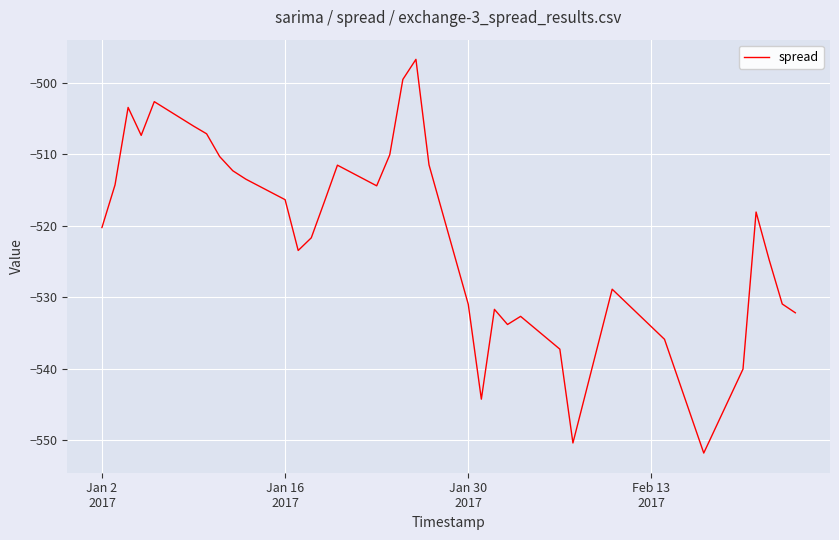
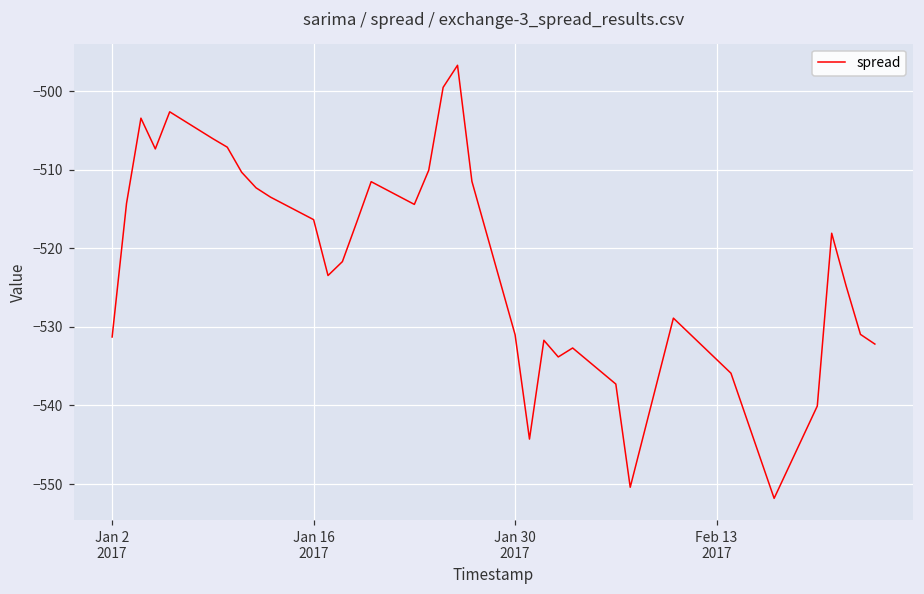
  {
-   "Jan 2 2017": -520,
+   "Jan 2 2017": -531,
    "Jan 16 2017": -516,
    "Jan 30 2017": -531
  }
